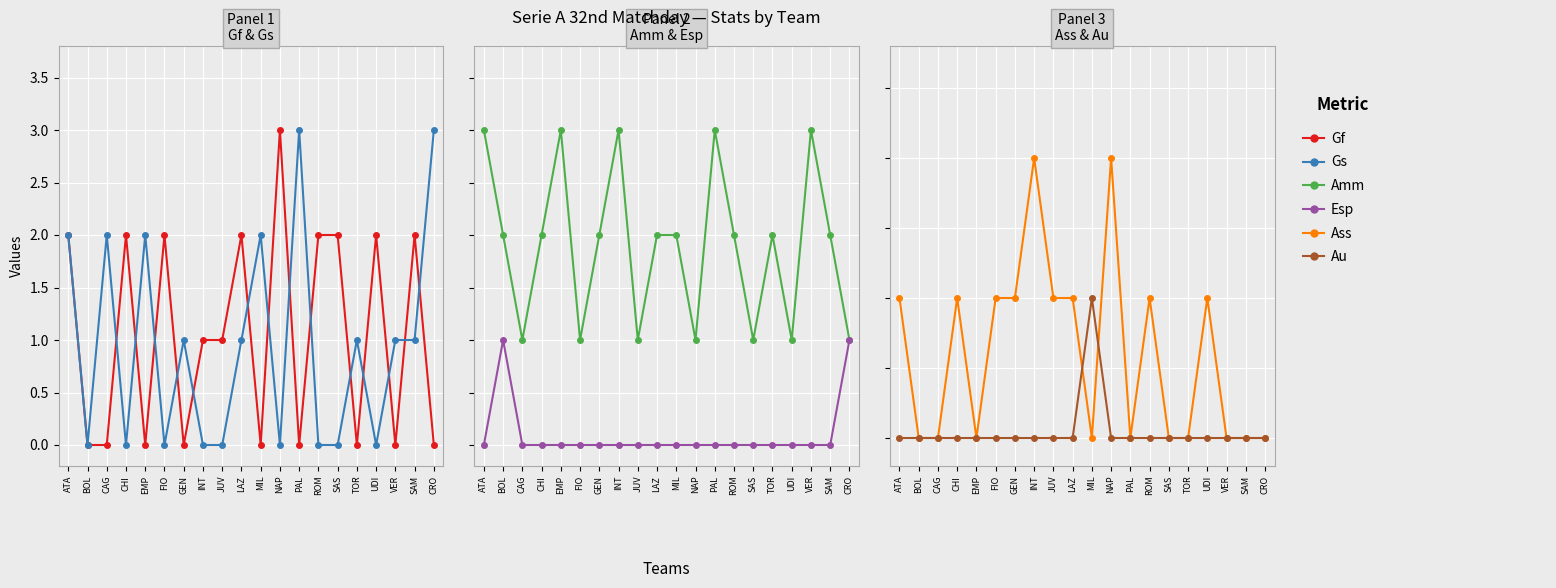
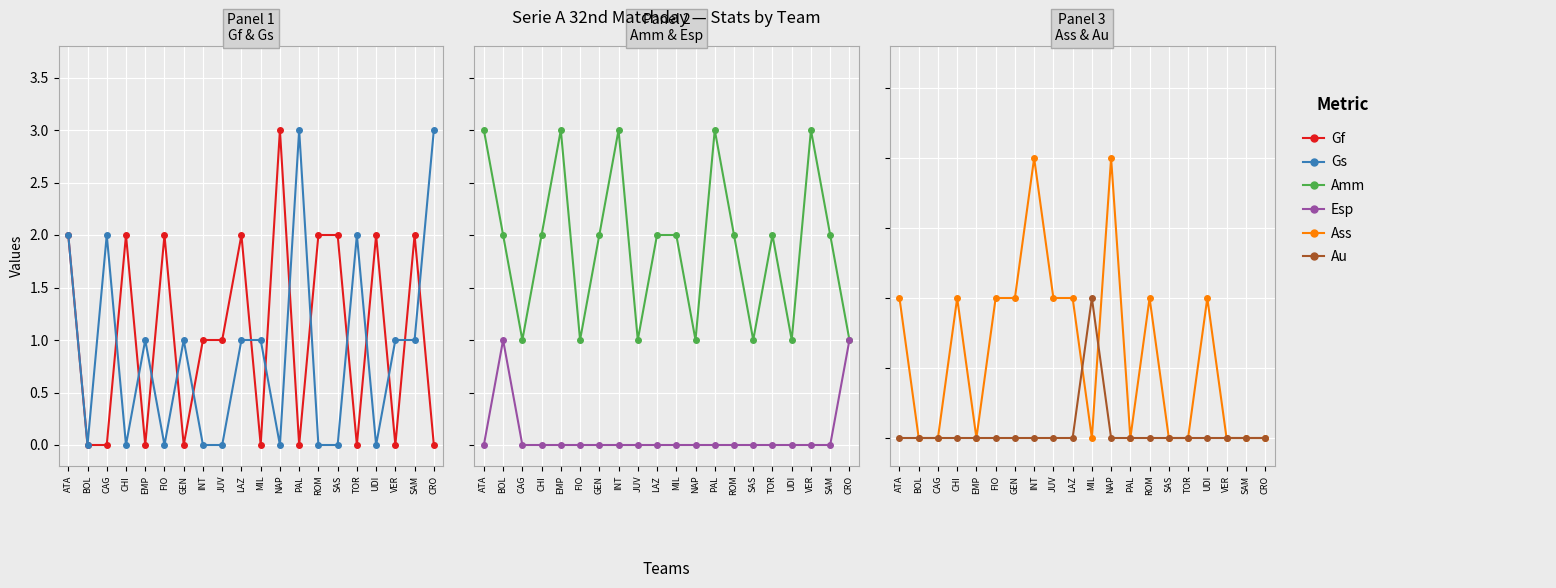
  {
    "Panel 1 Gf & Gs": {
      "Gf": {
        "CAG": 0,
        "CHI": 2,
        "EMP": 0,
        "FIO": 2,
        "GEN": 0,
        "INT": 1,
        "JUV": 1,
        "LAZ": 2,
        "MIL": 0,
        "NAP": 3,
        "PAL": 0,
        "ROM": 2,
        "SAS": 2,
        "TOR": 0,
        "UDI": 2,
        "VER": 0,
        "SAM": 2,
        "CRO": 0
      },
      "Gs": {
        "CAG": 2,
        "CHI": 0,
-       "EMP": 2,
+       "EMP": 1,
        "FIO": 0,
        "GEN": 1,
        "INT": 0,
        "JUV": 0,
        "LAZ": 1,
-       "MIL": 2,
+       "MIL": 1,
        "NAP": 0,
        "PAL": 3,
        "ROM": 0,
        "SAS": 0,
-       "TOR": 1,
+       "TOR": 2,
        "UDI": 0,
        "VER": 1,
        "SAM": 1,
        "CRO": 3
      }
    }
  }
